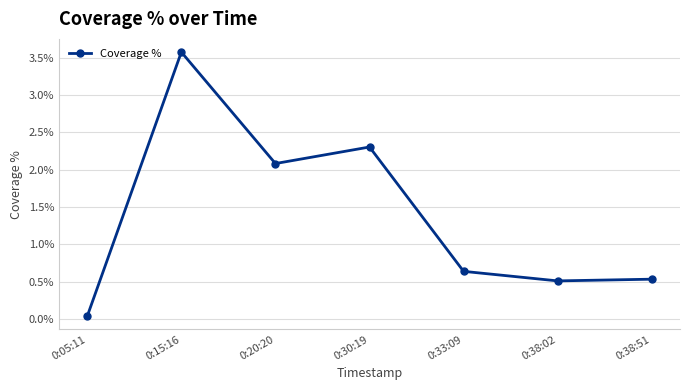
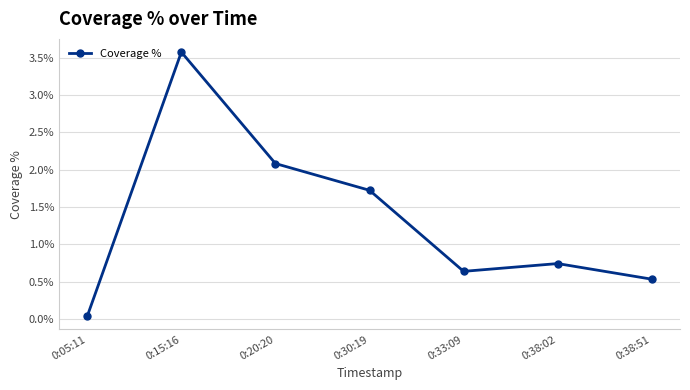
  {
    "0:05:11": "0.0%",
    "0:15:16": "3.6%",
    "0:20:20": "2.1%",
-   "0:30:19": "2.3%",
+   "0:30:19": "1.7%",
    "0:33:09": "0.6%",
-   "0:38:02": "0.5%",
+   "0:38:02": "0.7%",
    "0:38:51": "0.5%"
  }
